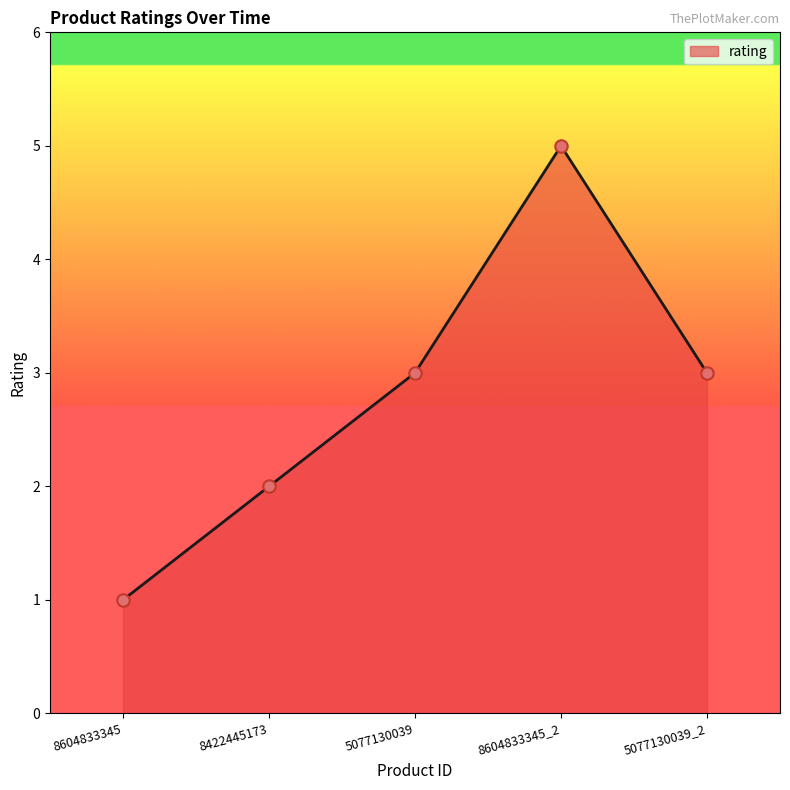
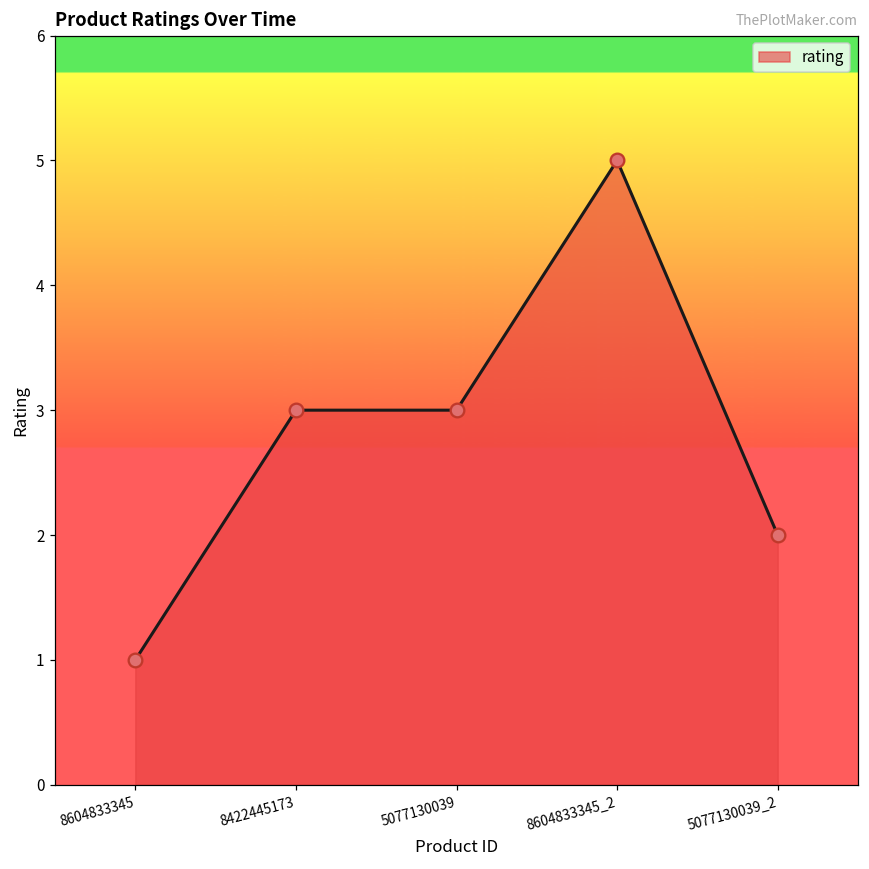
  {
    "8604833345": 1,
-   "8422445173": 2,
+   "8422445173": 3,
    "5077130039": 3,
    "8604833345_2": 5,
-   "5077130039_2": 3
+   "5077130039_2": 2
  }
